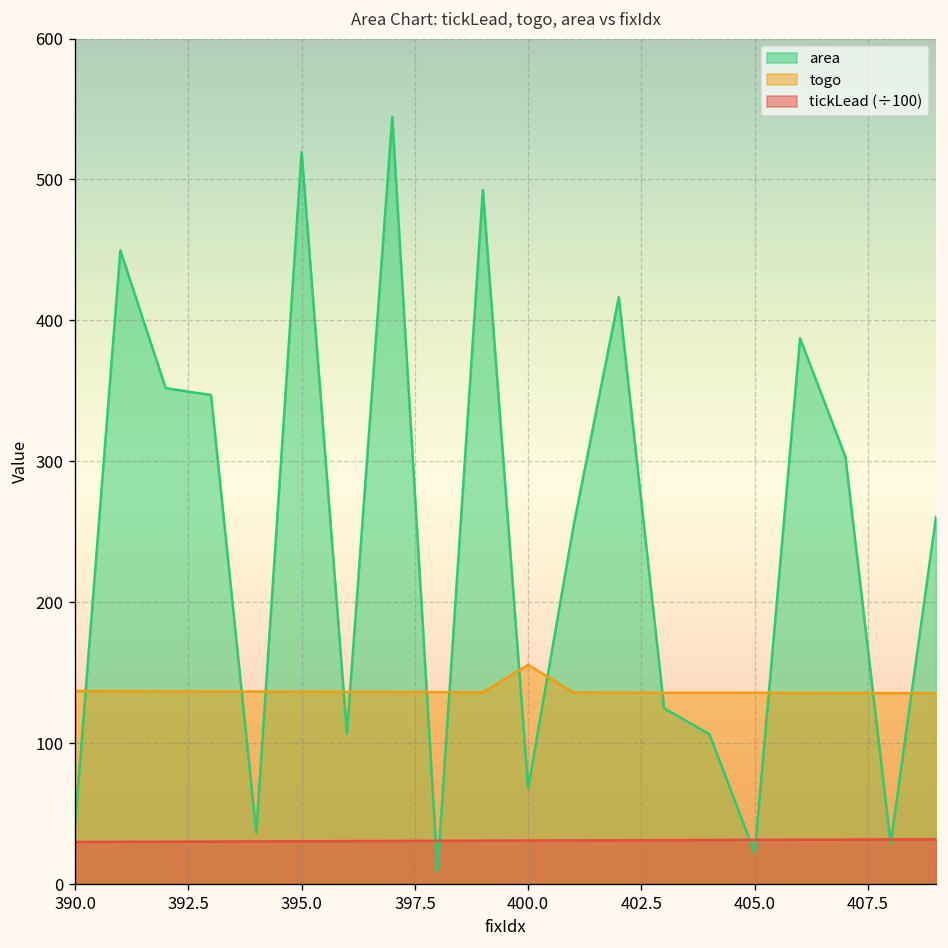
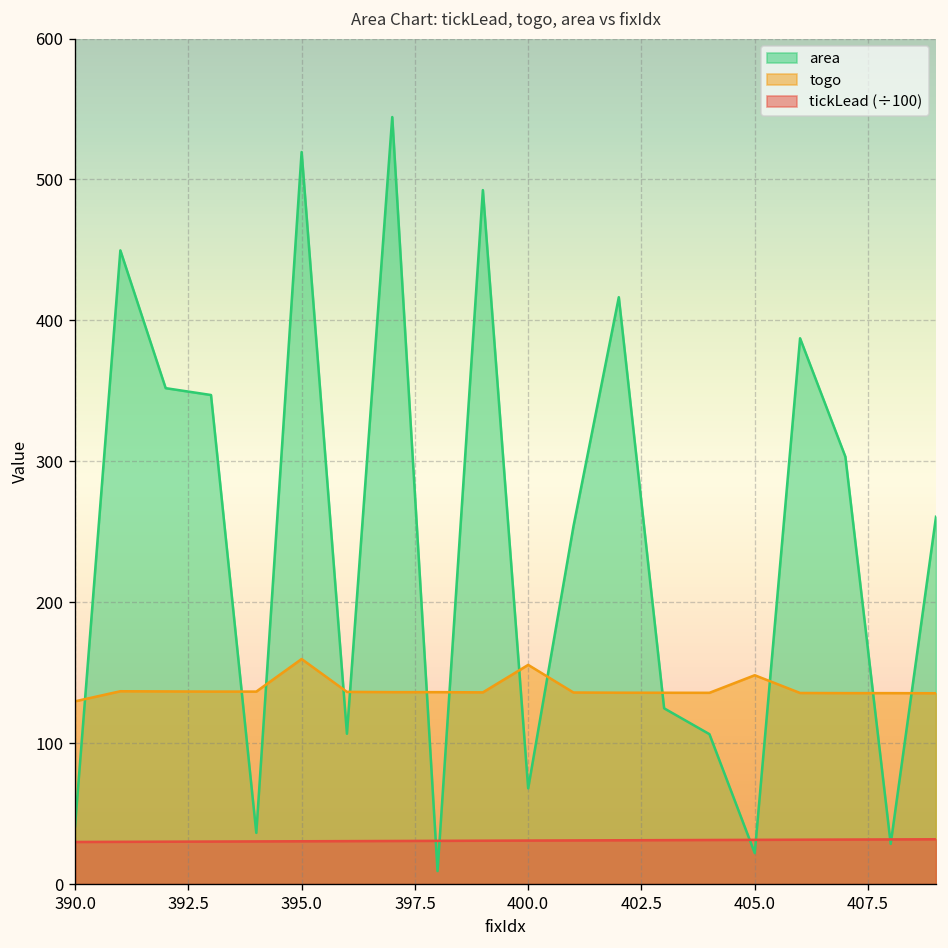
  {
    "area": {
      "390.0": 41,
      "395.0": 519,
      "400.0": 68,
      "405.0": 22
    },
    "togo": {
-     "390.0": 137,
-     "395.0": 136,
+     "390.0": 130,
+     "395.0": 160,
      "400.0": 156,
-     "405.0": 136
+     "405.0": 148
    },
    "tickLead (÷100)": {
      "390.0": 30,
      "395.0": 30,
      "400.0": 31,
      "405.0": 31
    }
  }
